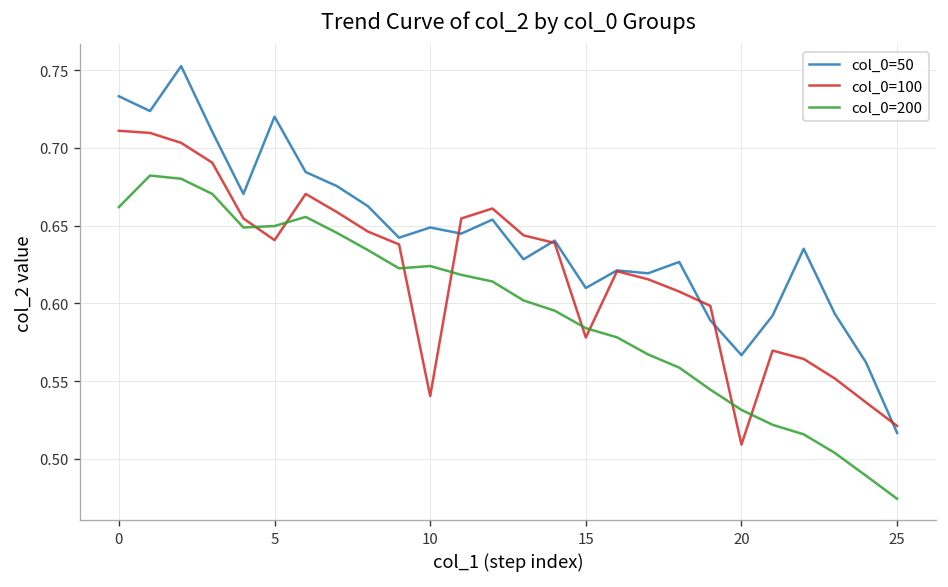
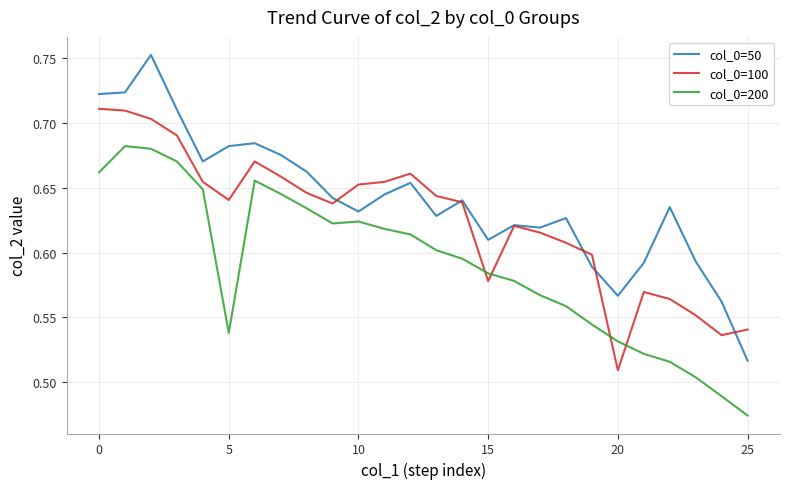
  {
    "col_0=50": {
-     "0": 0.733,
-     "5": 0.720,
-     "10": 0.649,
+     "0": 0.722,
+     "5": 0.682,
+     "10": 0.632,
      "15": 0.610,
      "20": 0.567,
      "25": 0.517
    },
    "col_0=100": {
      "0": 0.711,
      "5": 0.641,
-     "10": 0.540,
+     "10": 0.653,
      "15": 0.578,
      "20": 0.509,
-     "25": 0.521
+     "25": 0.541
    },
    "col_0=200": {
      "0": 0.662,
-     "5": 0.650,
+     "5": 0.538,
      "10": 0.624,
      "15": 0.584,
      "20": 0.531,
      "25": 0.474
    }
  }
